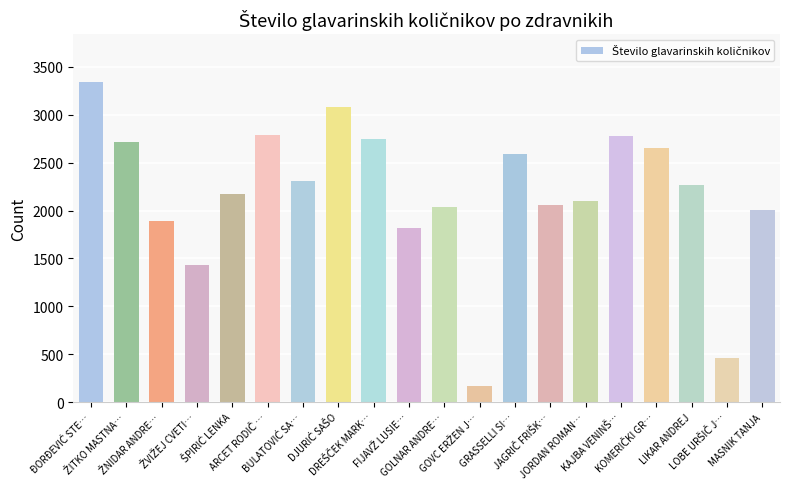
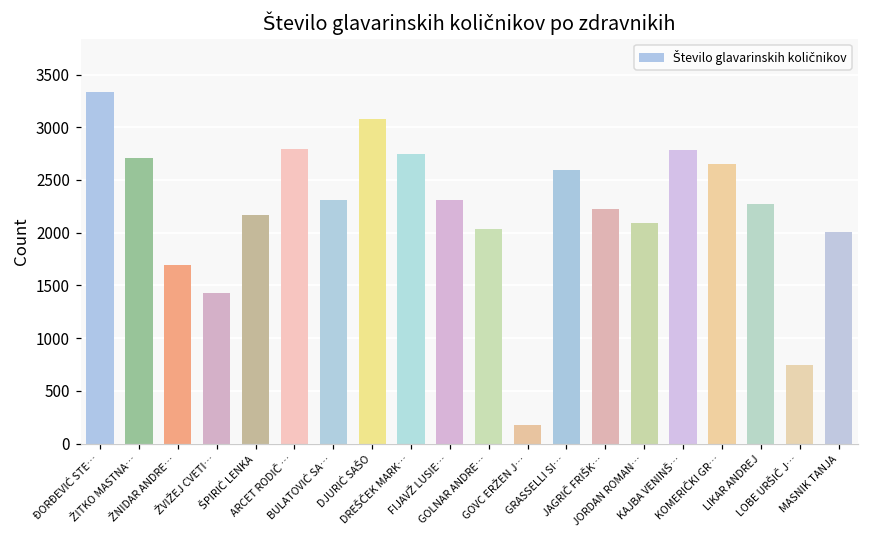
  {
    "ĐORĐEVIĆ STE…": 3300,
    "ŽITKO MASTNA…": 2700,
-   "ŽNIDAR ANDRE…": 1900,
+   "ŽNIDAR ANDRE…": 1700,
    "ŽVIŽEJ CVETI…": 1400,
    "ŠPIRIĆ LENKA": 2200,
    "ARCET RODIČ …": 2800,
    "BULATOVIĆ SA…": 2300,
    "DJURIĆ SAŠO": 3100,
    "DREŠČEK MARK…": 2700,
-   "FIJAVŽ LUSIE…": 1800,
+   "FIJAVŽ LUSIE…": 2300,
    "GOLNAR ANDRE…": 2000,
    "GOVC ERŽEN J…": 200,
    "GRASSELLI SI…": 2600,
-   "JAGRIČ FRIŠK…": 2100,
+   "JAGRIČ FRIŠK…": 2200,
    "JORDAN ROMAN…": 2100,
    "KAJBA VENINŠ…": 2800,
    "KOMERIČKI GR…": 2600,
    "LIKAR ANDREJ": 2300,
-   "LOBE URŠIČ J…": 500,
+   "LOBE URŠIČ J…": 700,
    "MASNIK TANJA": 2000
  }
